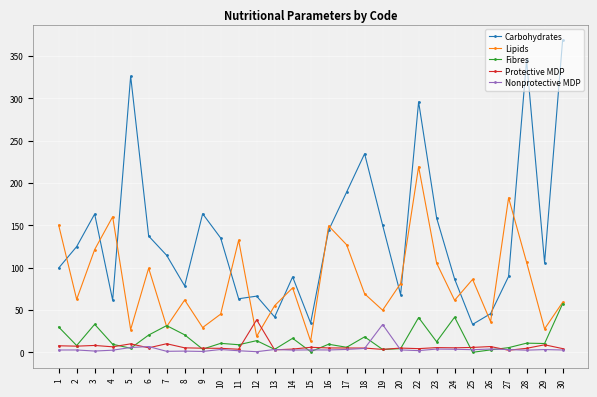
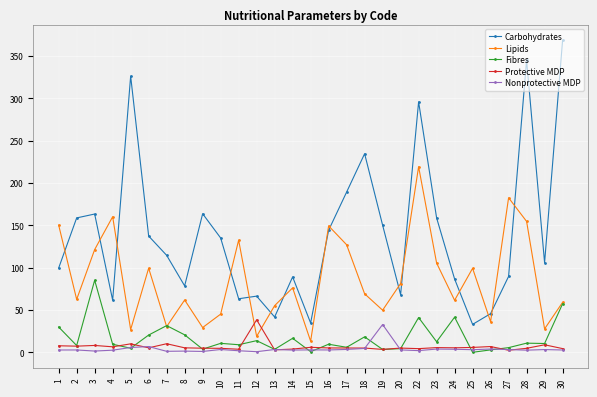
  {
    "Carbohydrates": {
      "1": 100,
-     "2": 120,
+     "2": 160,
      "3": 160,
      "4": 60,
      "5": 330,
      "6": 140,
      "7": 110,
      "8": 80,
      "9": 160,
      "10": 140,
      "11": 60,
      "12": 70,
      "13": 40,
      "14": 90,
      "15": 30,
      "16": 140,
      "17": 190,
      "18": 230,
      "19": 150,
      "20": 70,
      "22": 300,
      "23": 160,
      "24": 90,
      "25": 30,
      "26": 50,
      "27": 90,
      "29": 110
    },
    "Lipids": {
      "1": 150,
      "2": 60,
      "3": 120,
      "4": 160,
      "5": 30,
      "6": 100,
      "8": 60,
      "9": 30,
      "10": 50,
      "11": 130,
      "12": 20,
      "13": 60,
      "14": 80,
      "15": 10,
      "16": 150,
      "17": 130,
      "18": 70,
      "19": 50,
      "20": 80,
      "22": 220,
      "23": 110,
      "24": 60,
-     "25": 90,
+     "25": 100,
      "26": 40,
      "27": 180,
-     "28": 110,
+     "28": 150,
      "29": 30
    },
    "Fibres": {
      "1": 30,
-     "3": 30,
+     "3": 90,
      "4": 10,
      "6": 20,
      "8": 20,
      "10": 10,
      "11": 10,
      "12": 10,
      "14": 20,
      "16": 10,
      "18": 20,
      "22": 40,
      "23": 10,
      "24": 40,
      "25": 0,
      "28": 10
    },
    "Protective MDP": {
      "1": 10,
      "3": 10,
      "4": 10,
      "5": 10,
      "7": 10,
      "8": 10,
      "12": 40,
      "15": 10
    },
    "Nonprotective MDP": {
      "1": 0,
      "2": 0,
      "3": 0,
      "4": 0,
      "7": 0,
      "8": 0,
      "12": 0,
      "19": 30,
      "29": 0
    }
  }
